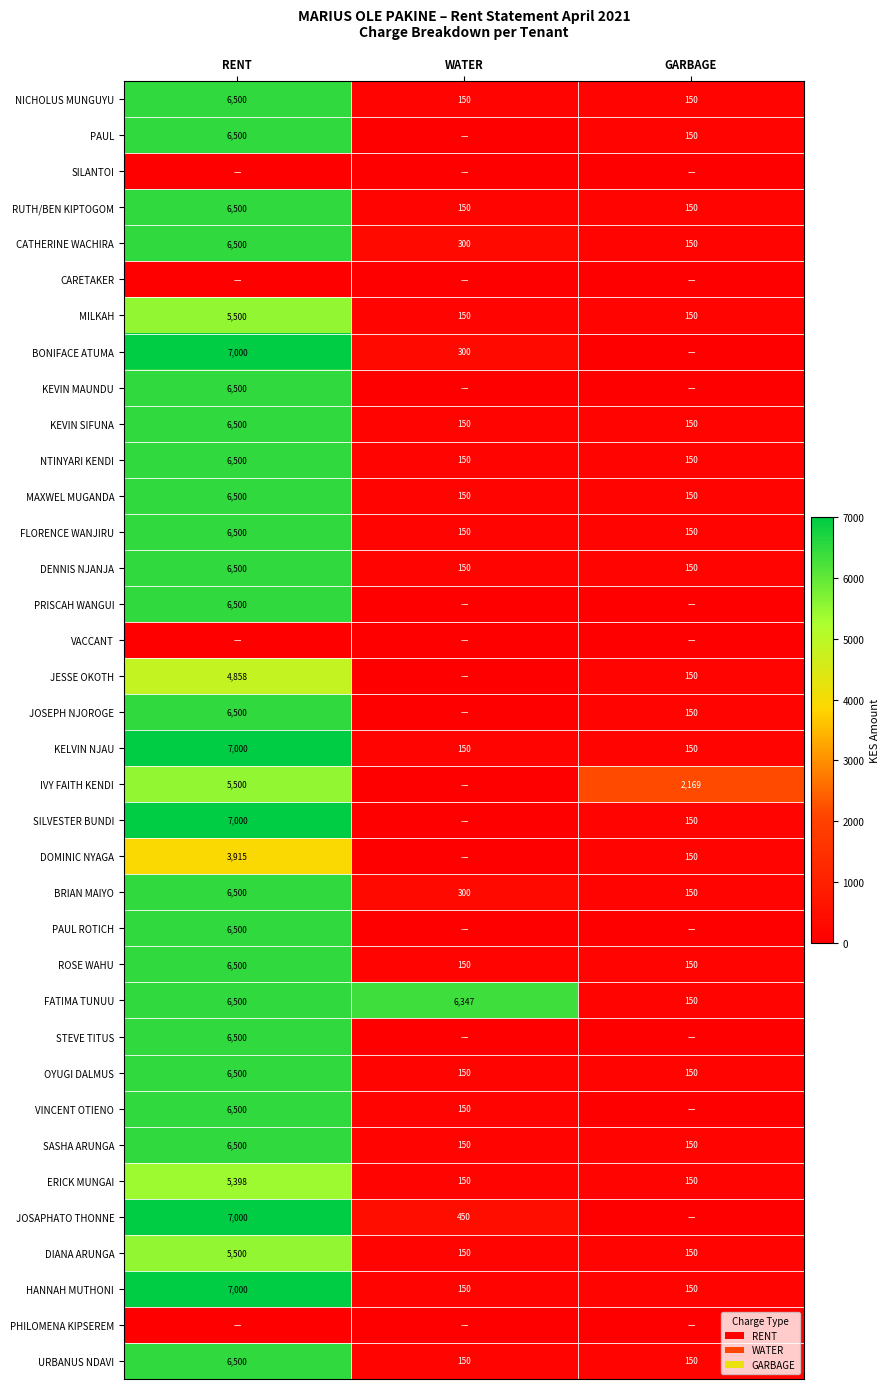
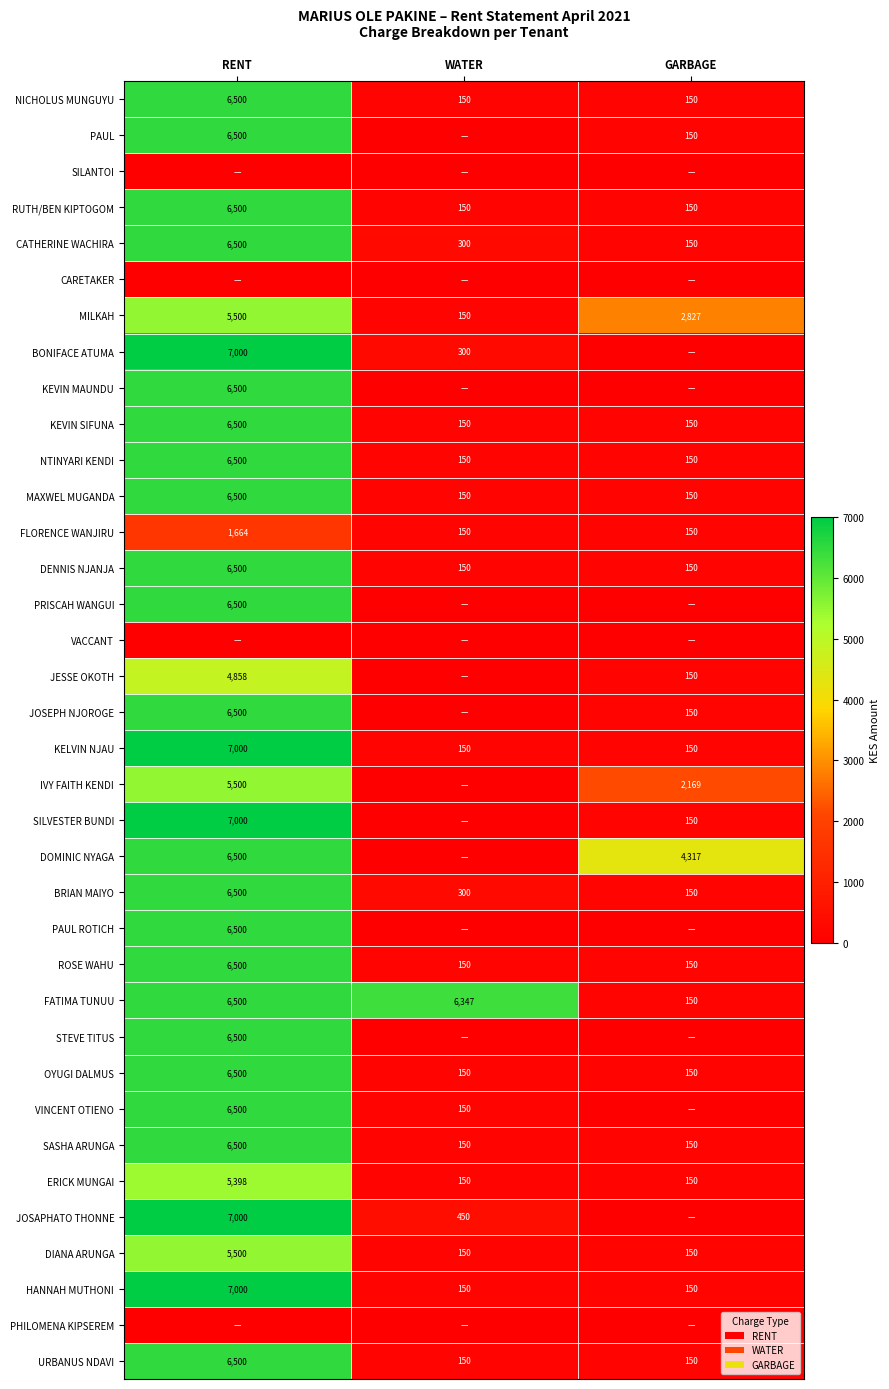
  {
    "NICHOLUS MUNGUYU": {
      "RENT": "6,500",
      "WATER": "150",
      "GARBAGE": "150"
    },
    "PAUL": {
      "RENT": "6,500",
      "GARBAGE": "150"
    },
    "RUTH/BEN KIPTOGOM": {
      "RENT": "6,500",
      "WATER": "150",
      "GARBAGE": "150"
    },
    "CATHERINE WACHIRA": {
      "RENT": "6,500",
      "WATER": "300",
      "GARBAGE": "150"
    },
    "MILKAH": {
      "RENT": "5,500",
      "WATER": "150",
-     "GARBAGE": "150"
+     "GARBAGE": "2,827"
    },
    "BONIFACE ATUMA": {
      "RENT": "7,000",
      "WATER": "300"
    },
    "KEVIN MAUNDU": {
      "RENT": "6,500"
    },
    "KEVIN SIFUNA": {
      "RENT": "6,500",
      "WATER": "150",
      "GARBAGE": "150"
    },
    "NTINYARI KENDI": {
      "RENT": "6,500",
      "WATER": "150",
      "GARBAGE": "150"
    },
    "MAXWEL MUGANDA": {
      "RENT": "6,500",
      "WATER": "150",
      "GARBAGE": "150"
    },
    "FLORENCE WANJIRU": {
-     "RENT": "6,500",
+     "RENT": "1,664",
      "WATER": "150",
      "GARBAGE": "150"
    },
    "DENNIS NJANJA": {
      "RENT": "6,500",
      "WATER": "150",
      "GARBAGE": "150"
    },
    "PRISCAH WANGUI": {
      "RENT": "6,500"
    },
    "JESSE OKOTH": {
      "RENT": "4,858",
      "GARBAGE": "150"
    },
    "JOSEPH NJOROGE": {
      "RENT": "6,500",
      "GARBAGE": "150"
    },
    "KELVIN NJAU": {
      "RENT": "7,000",
      "WATER": "150",
      "GARBAGE": "150"
    },
    "IVY FAITH KENDI": {
      "RENT": "5,500",
      "GARBAGE": "2,169"
    },
    "SILVESTER BUNDI": {
      "RENT": "7,000",
      "GARBAGE": "150"
    },
    "DOMINIC NYAGA": {
-     "RENT": "3,915",
-     "GARBAGE": "150"
+     "RENT": "6,500",
+     "GARBAGE": "4,317"
    },
    "BRIAN MAIYO": {
      "RENT": "6,500",
      "WATER": "300",
      "GARBAGE": "150"
    },
    "PAUL ROTICH": {
      "RENT": "6,500"
    },
    "ROSE WAHU": {
      "RENT": "6,500",
      "WATER": "150",
      "GARBAGE": "150"
    },
    "FATIMA TUNUU": {
      "RENT": "6,500",
      "WATER": "6,347",
      "GARBAGE": "150"
    },
    "STEVE TITUS": {
      "RENT": "6,500"
    },
    "OYUGI DALMUS": {
      "RENT": "6,500",
      "WATER": "150",
      "GARBAGE": "150"
    },
    "VINCENT OTIENO": {
      "RENT": "6,500",
      "WATER": "150"
    },
    "SASHA ARUNGA": {
      "RENT": "6,500",
      "WATER": "150",
      "GARBAGE": "150"
    },
    "ERICK MUNGAI": {
      "RENT": "5,398",
      "WATER": "150",
      "GARBAGE": "150"
    },
    "JOSAPHATO THONNE": {
      "RENT": "7,000",
      "WATER": "450"
    },
    "DIANA ARUNGA": {
      "RENT": "5,500",
      "WATER": "150",
      "GARBAGE": "150"
    },
    "HANNAH MUTHONI": {
      "RENT": "7,000",
      "WATER": "150",
      "GARBAGE": "150"
    },
    "URBANUS NDAVI": {
      "RENT": "6,500",
      "WATER": "150",
      "GARBAGE": "150"
    }
  }
